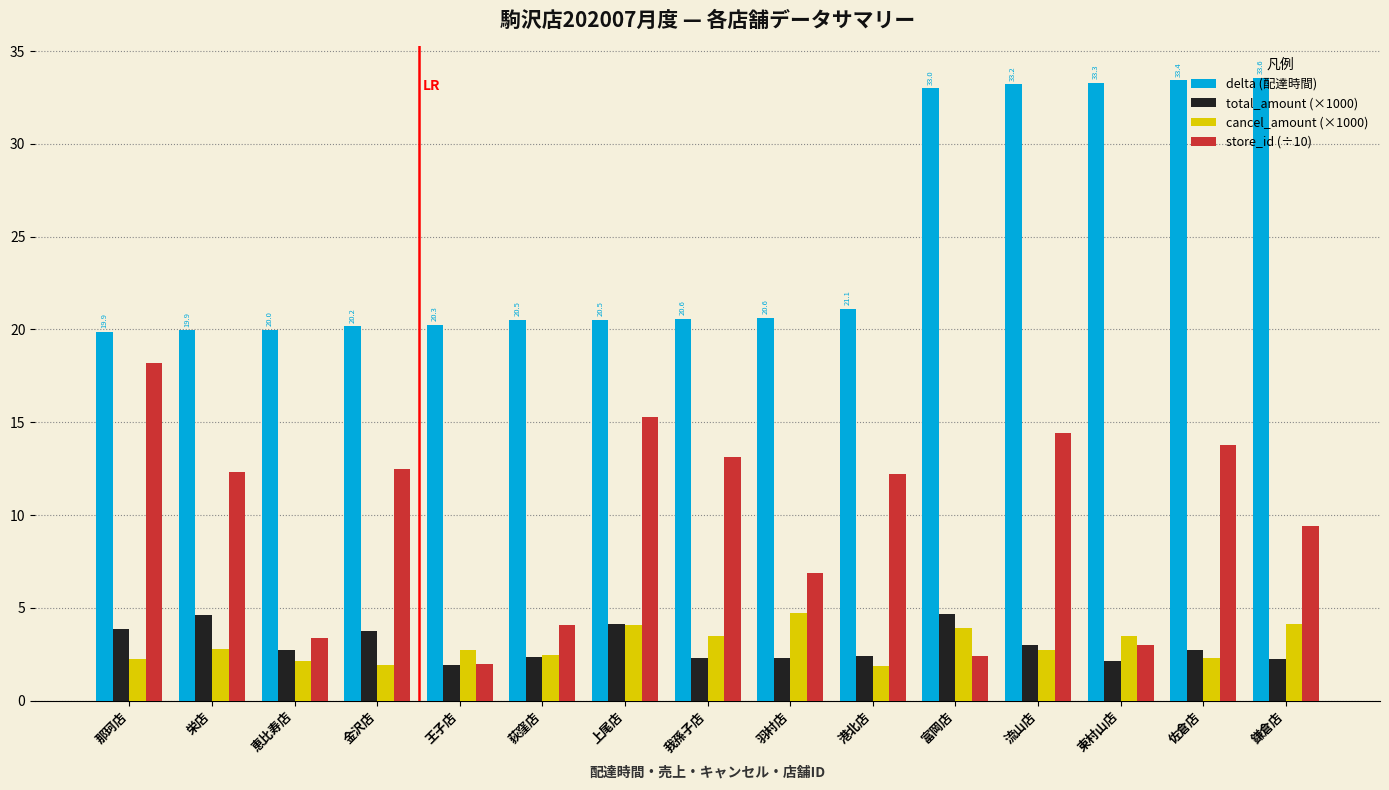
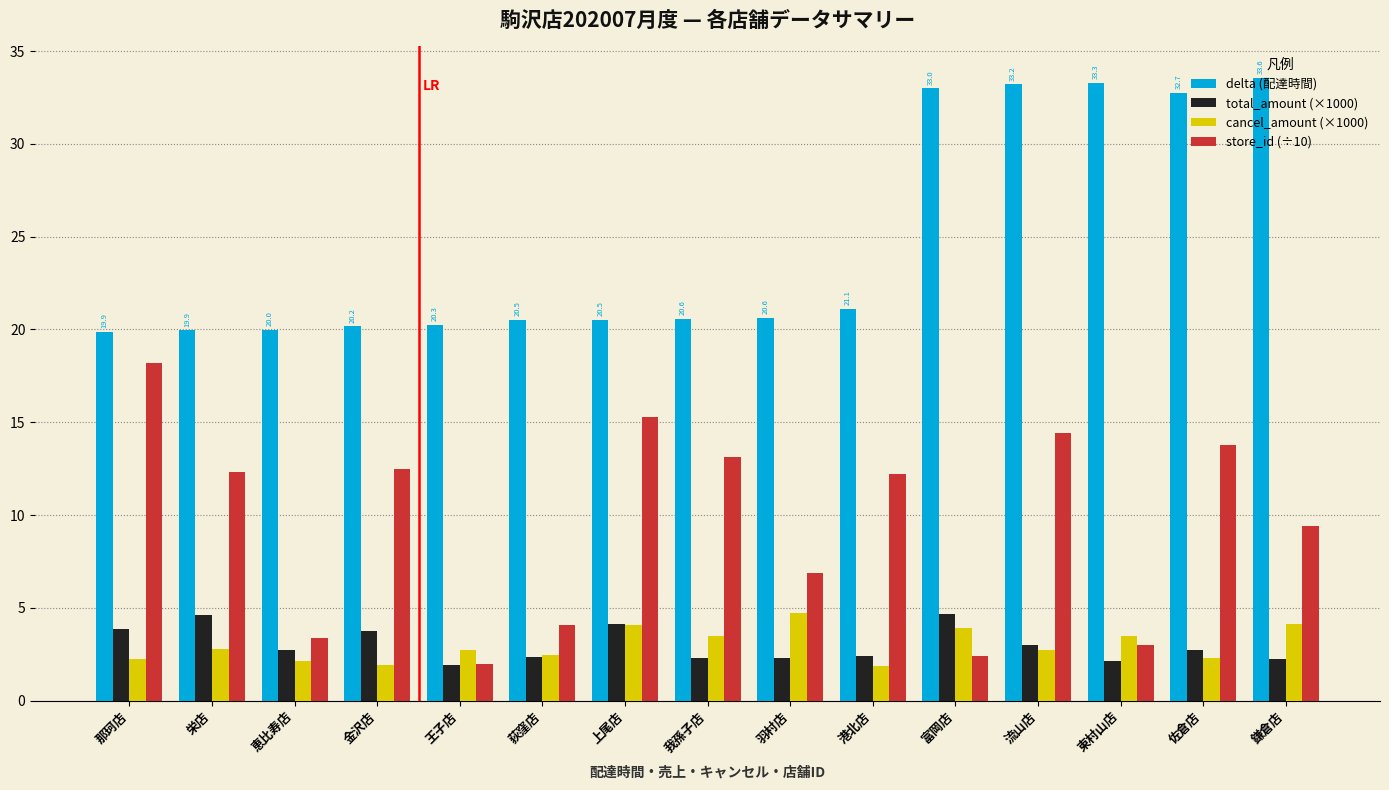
  {
    "delta (配達時間)": {
      "那珂店": 19.9,
      "栄店": 19.9,
      "恵比寿店": 20.0,
      "金沢店": 20.2,
      "王子店": 20.3,
      "荻窪店": 20.5,
      "上尾店": 20.5,
      "我孫子店": 20.6,
      "羽村店": 20.6,
      "港北店": 21.1,
      "富岡店": 33.0,
      "流山店": 33.2,
      "東村山店": 33.3,
-     "佐倉店": 33.4,
+     "佐倉店": 32.7,
      "鎌倉店": 33.6
    },
    "total_amount (×1000)": {
      "那珂店": 3.9,
      "栄店": 4.6,
      "恵比寿店": 2.7,
      "金沢店": 3.7,
      "王子店": 1.9,
      "荻窪店": 2.4,
      "上尾店": 4.1,
      "我孫子店": 2.3,
      "羽村店": 2.3,
      "港北店": 2.4,
      "富岡店": 4.7,
      "流山店": 3.0,
      "東村山店": 2.1,
      "佐倉店": 2.7,
      "鎌倉店": 2.2
    },
    "cancel_amount (×1000)": {
      "那珂店": 2.3,
      "栄店": 2.8,
      "恵比寿店": 2.1,
      "金沢店": 1.9,
      "王子店": 2.8,
      "荻窪店": 2.5,
      "上尾店": 4.1,
      "我孫子店": 3.5,
      "羽村店": 4.7,
      "港北店": 1.9,
      "富岡店": 3.9,
      "流山店": 2.8,
      "東村山店": 3.5,
      "佐倉店": 2.3,
      "鎌倉店": 4.1
    },
    "store_id (÷10)": {
      "那珂店": 18.2,
      "栄店": 12.3,
      "恵比寿店": 3.4,
      "金沢店": 12.5,
      "王子店": 2.0,
      "荻窪店": 4.1,
      "上尾店": 15.3,
      "我孫子店": 13.1,
      "羽村店": 6.9,
      "港北店": 12.2,
      "富岡店": 2.4,
      "流山店": 14.4,
      "東村山店": 3.0,
      "佐倉店": 13.8,
      "鎌倉店": 9.4
    }
  }
